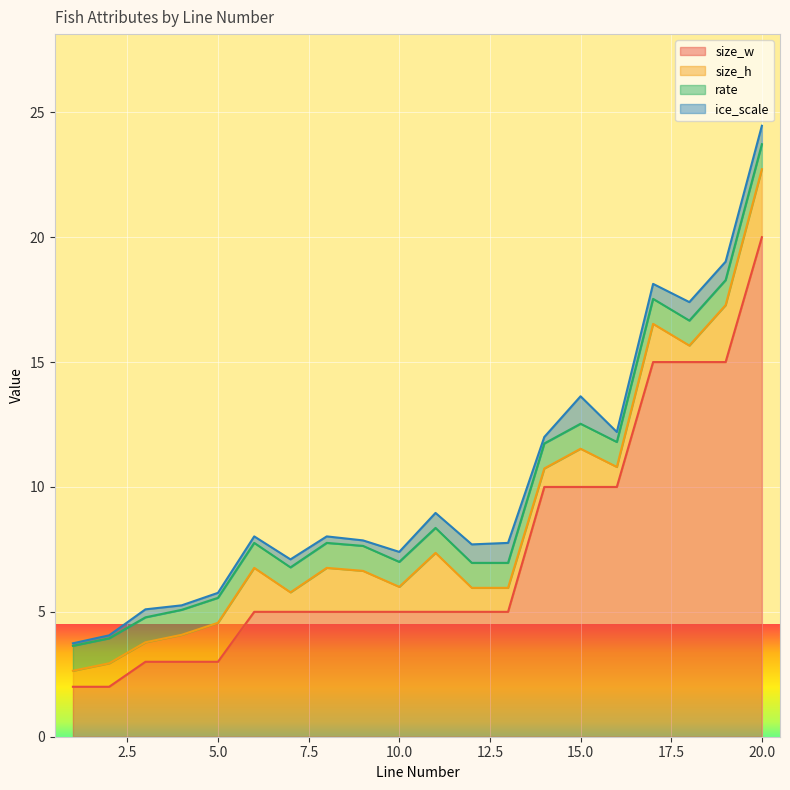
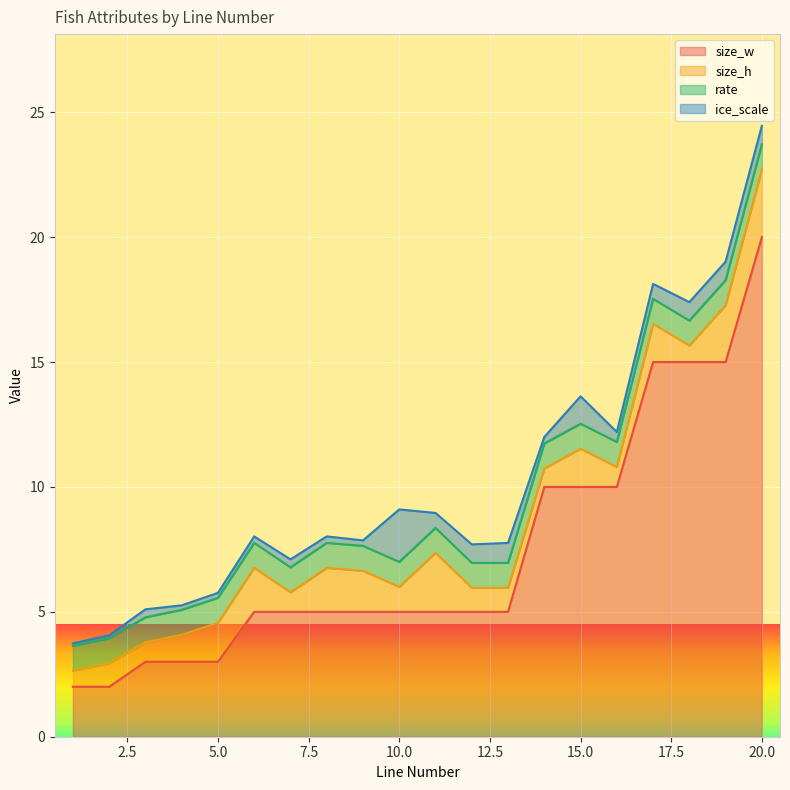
  {
    "size_w": {
      "5.0": 3.0,
      "10.0": 5.0,
      "15.0": 10.0,
      "20.0": 20.0
    },
    "size_h": {
      "5.0": 1.6,
      "10.0": 1.0,
      "15.0": 1.5,
      "20.0": 2.7
    },
    "rate": {
      "5.0": 1.0,
      "10.0": 1.0,
      "15.0": 1.0,
      "20.0": 1.0
    },
    "ice_scale": {
      "5.0": 0.2,
-     "10.0": 0.4,
+     "10.0": 2.1,
      "15.0": 1.1,
      "20.0": 0.7
    }
  }
